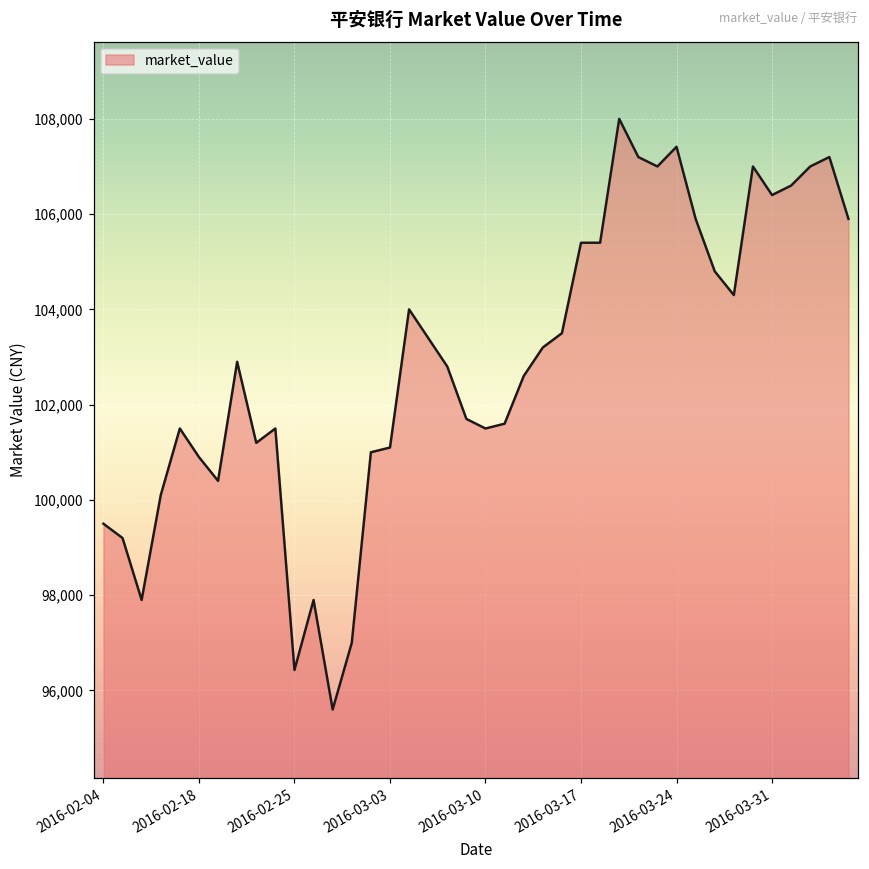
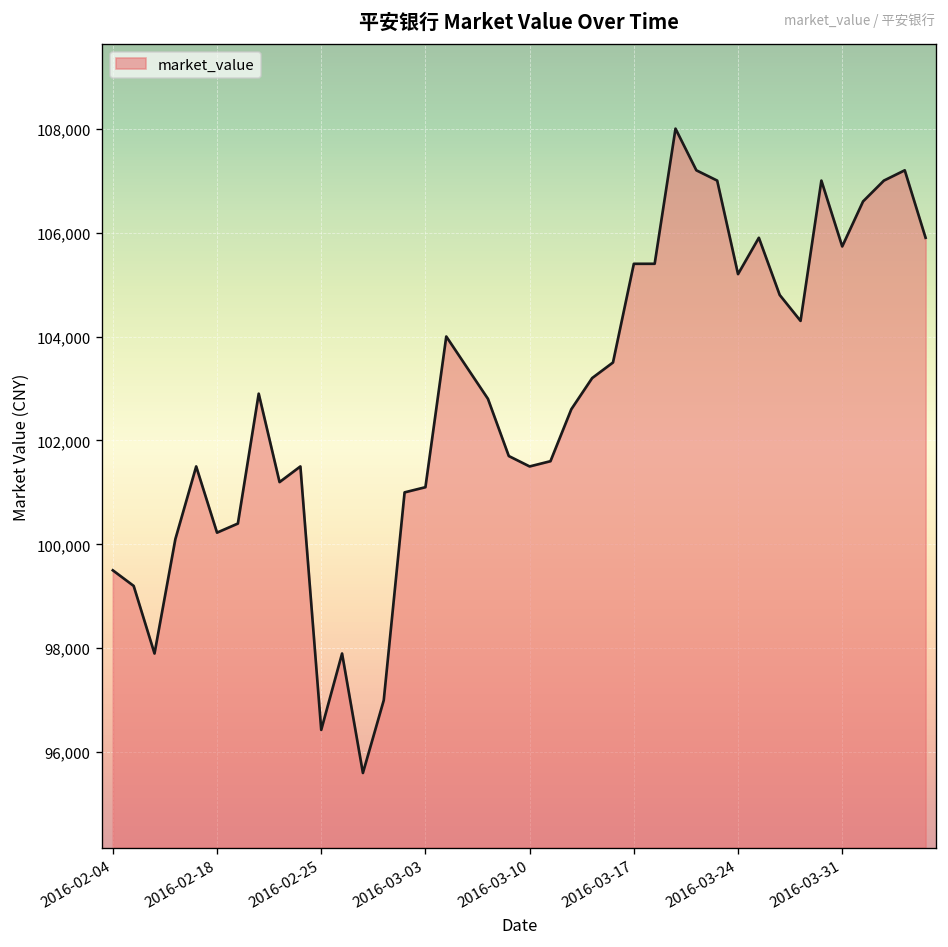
  {
    "2016-02-04": "99,500",
-   "2016-02-18": "100,900",
+   "2016-02-18": "100,200",
    "2016-02-25": "96,400",
    "2016-03-03": "101,100",
    "2016-03-10": "101,500",
    "2016-03-17": "105,400",
-   "2016-03-24": "107,400",
-   "2016-03-31": "106,400"
+   "2016-03-24": "105,200",
+   "2016-03-31": "105,700"
  }
